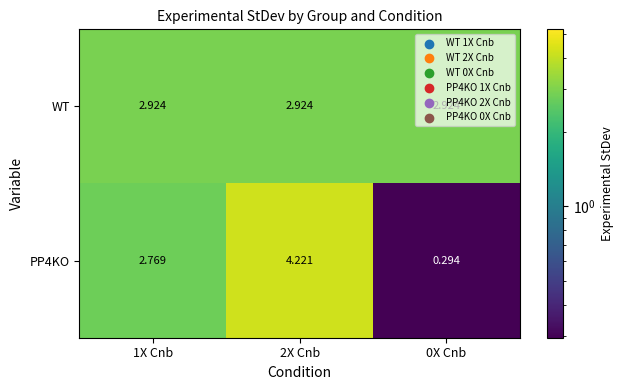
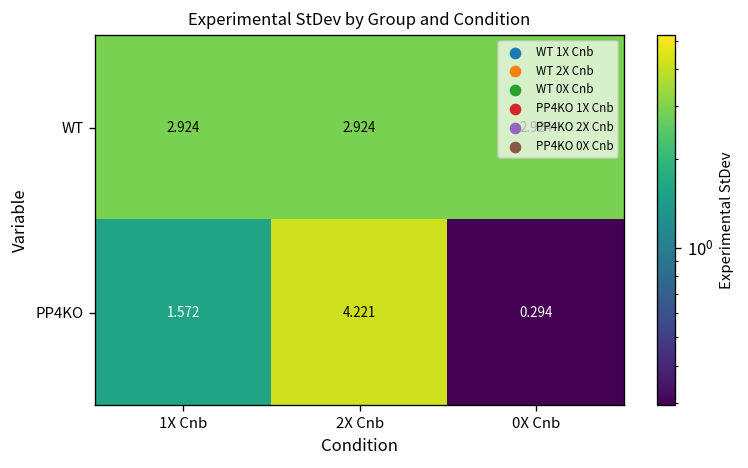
  {
    "WT": {
      "1X Cnb": 2.924,
      "2X Cnb": 2.924
    },
    "PP4KO": {
-     "1X Cnb": 2.769,
+     "1X Cnb": 1.572,
      "2X Cnb": 4.221,
      "0X Cnb": 0.294
    }
  }
